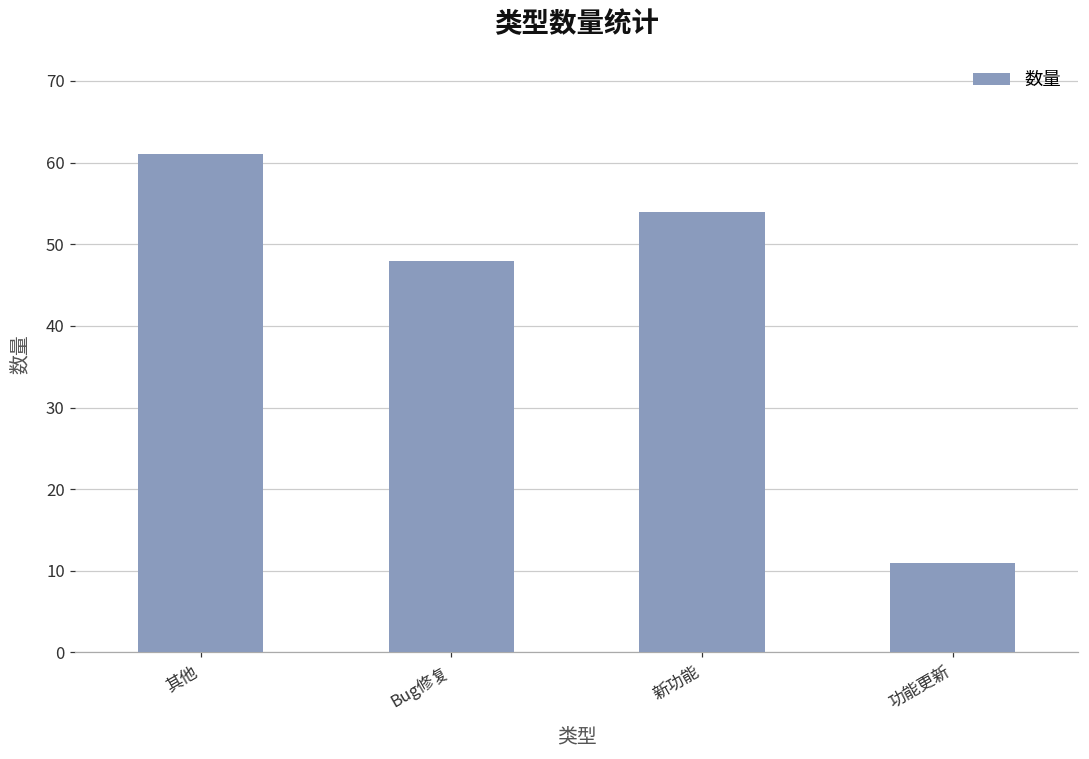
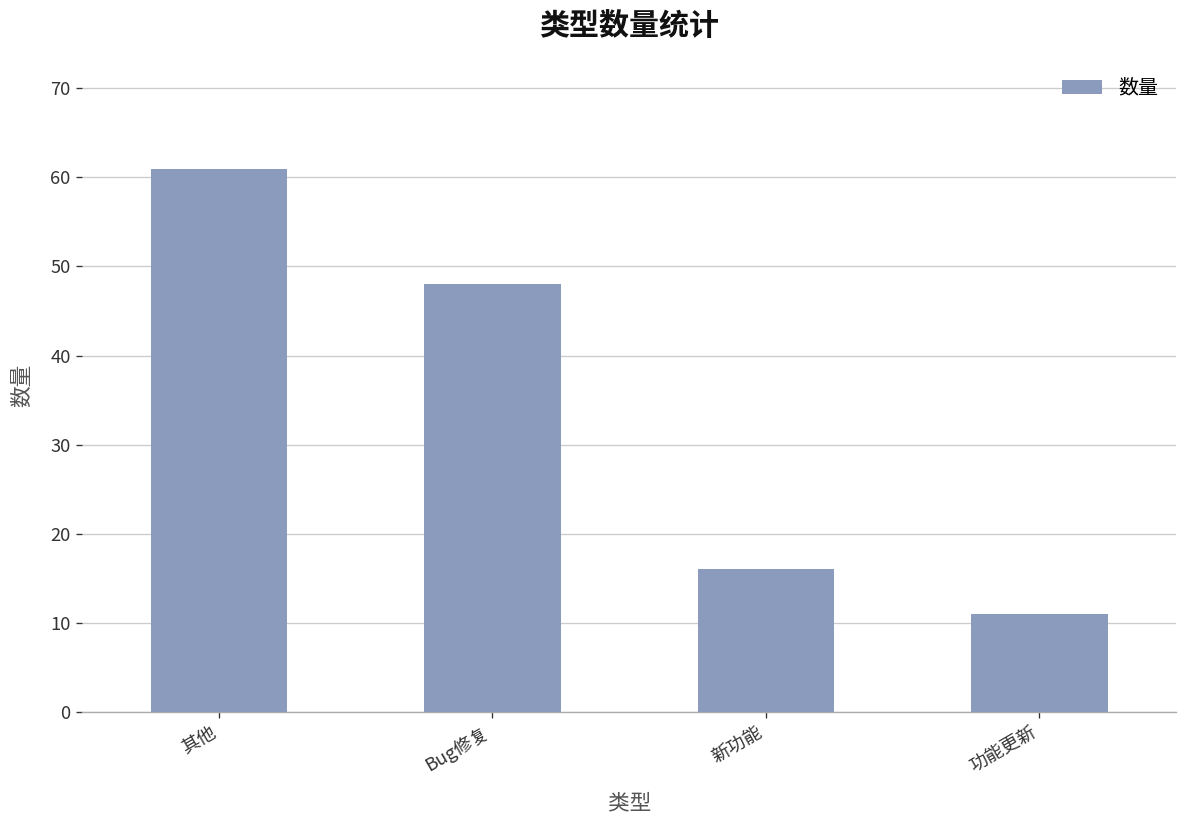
  {
    "其他": 61,
    "Bug修复": 48,
-   "新功能": 54,
+   "新功能": 16,
    "功能更新": 11
  }
